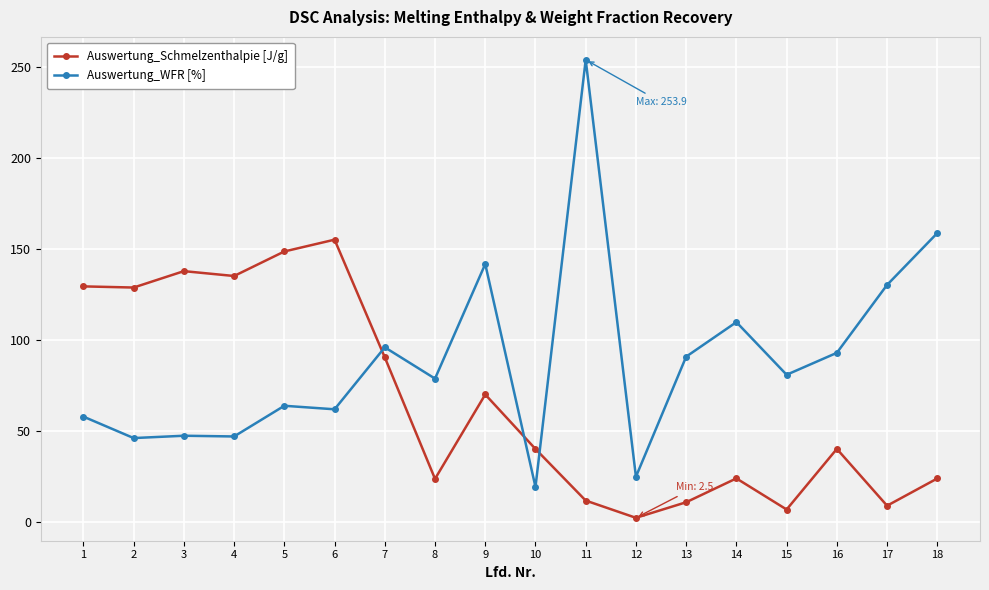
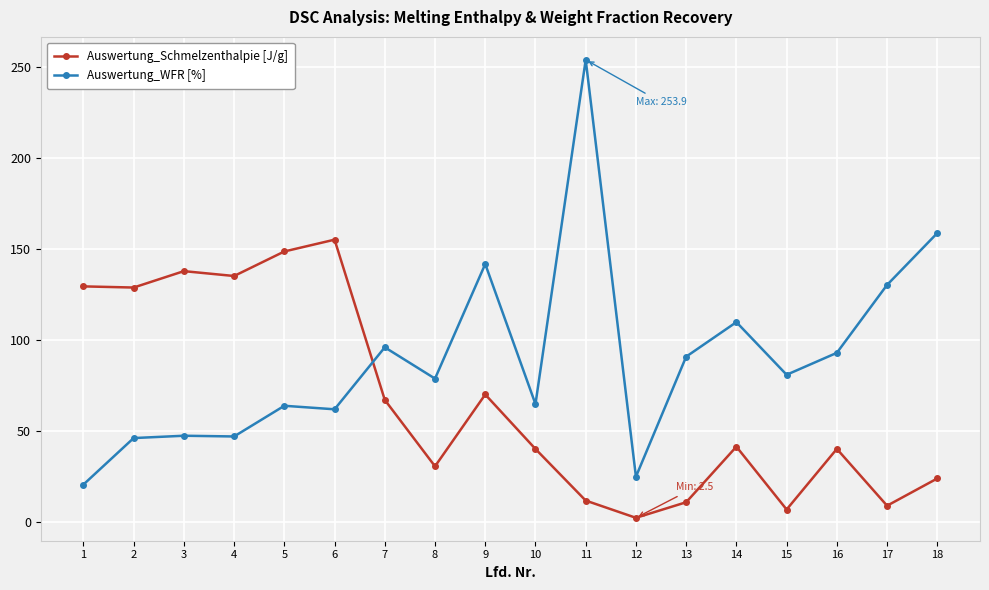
  {
    "Auswertung_Schmelzenthalpie [J/g]": {
      "1": 130,
      "2": 129,
      "3": 138,
      "4": 135,
      "5": 149,
      "6": 155,
-     "7": 91,
-     "8": 24,
+     "7": 67,
+     "8": 31,
      "9": 70,
      "10": 40,
      "11": 12,
      "12": 2,
-     "14": 24,
+     "14": 42,
      "15": 7,
      "16": 40,
      "17": 9,
      "18": 24
    },
    "Auswertung_WFR [%]": {
-     "1": 58,
+     "1": 21,
      "2": 46,
      "3": 48,
      "4": 47,
      "5": 64,
      "6": 62,
      "7": 96,
      "8": 79,
      "9": 142,
-     "10": 19,
+     "10": 65,
      "12": 25,
      "13": 91,
      "14": 110,
      "15": 81,
      "16": 93,
      "17": 130,
      "18": 159
    }
  }
